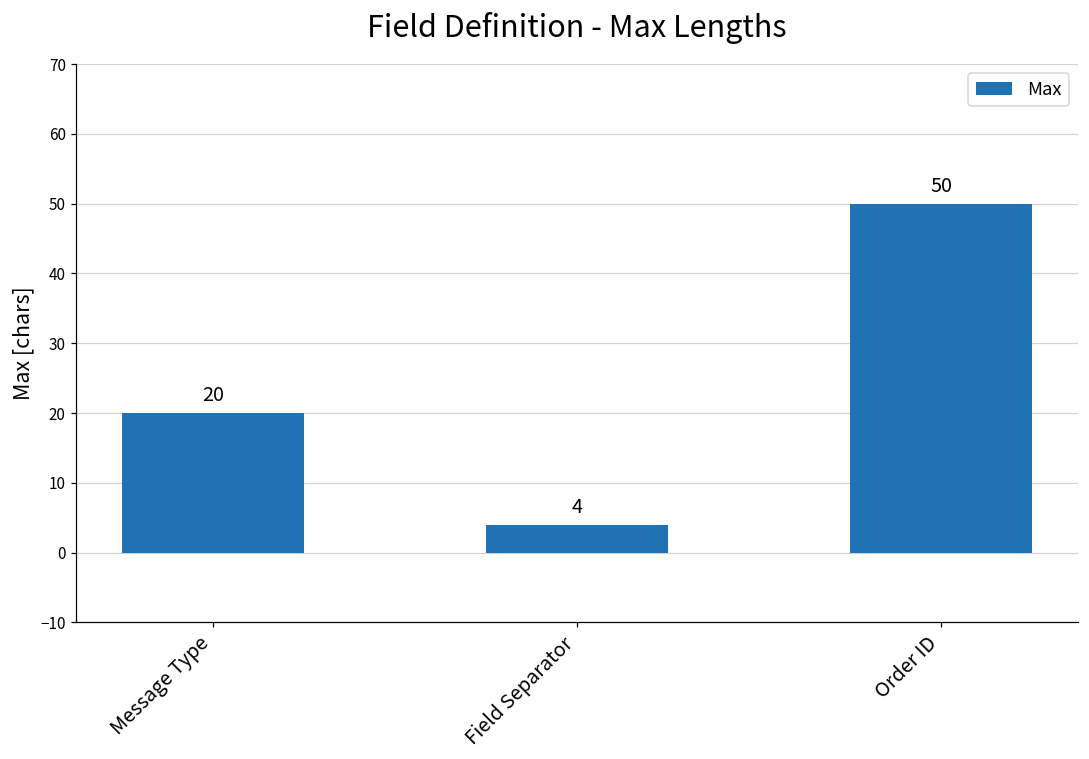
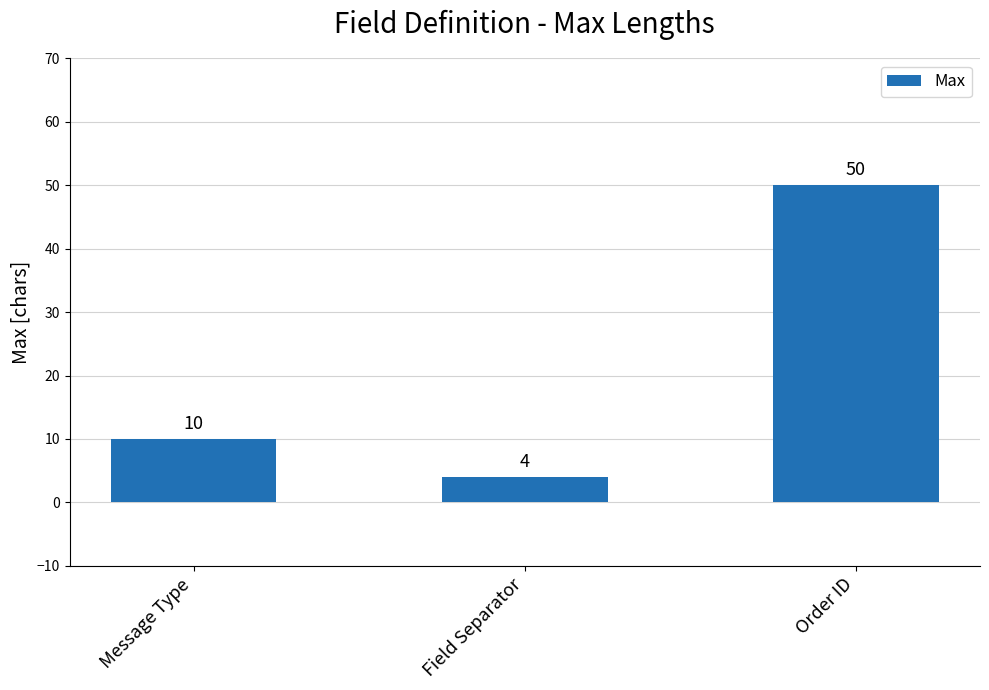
  {
-   "Message Type": 20,
+   "Message Type": 10,
    "Field Separator": 4,
    "Order ID": 50
  }
